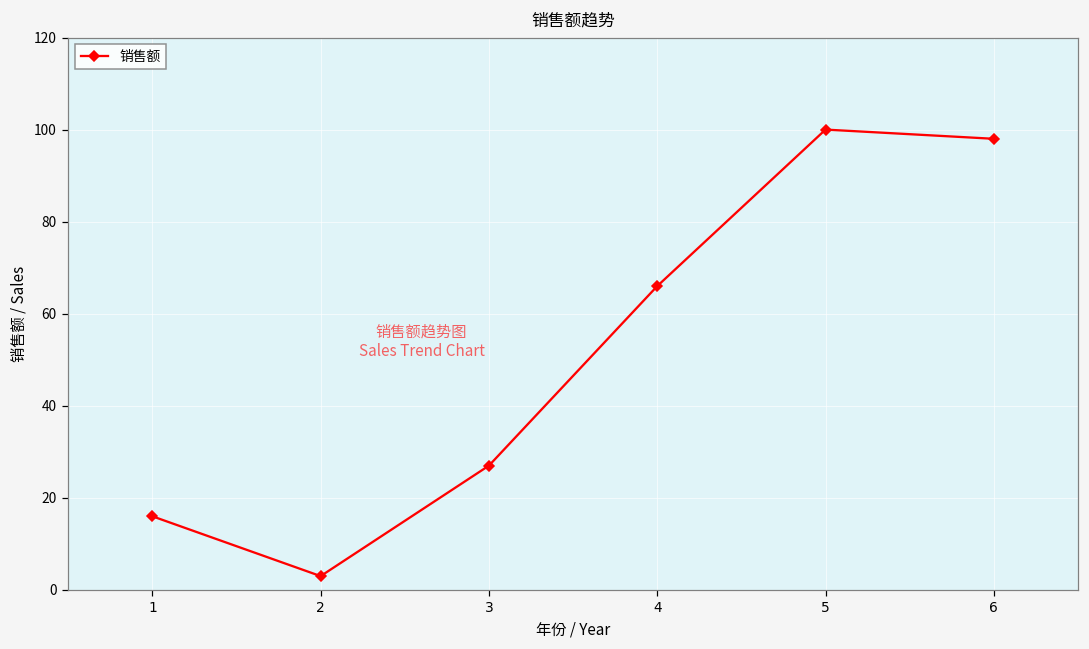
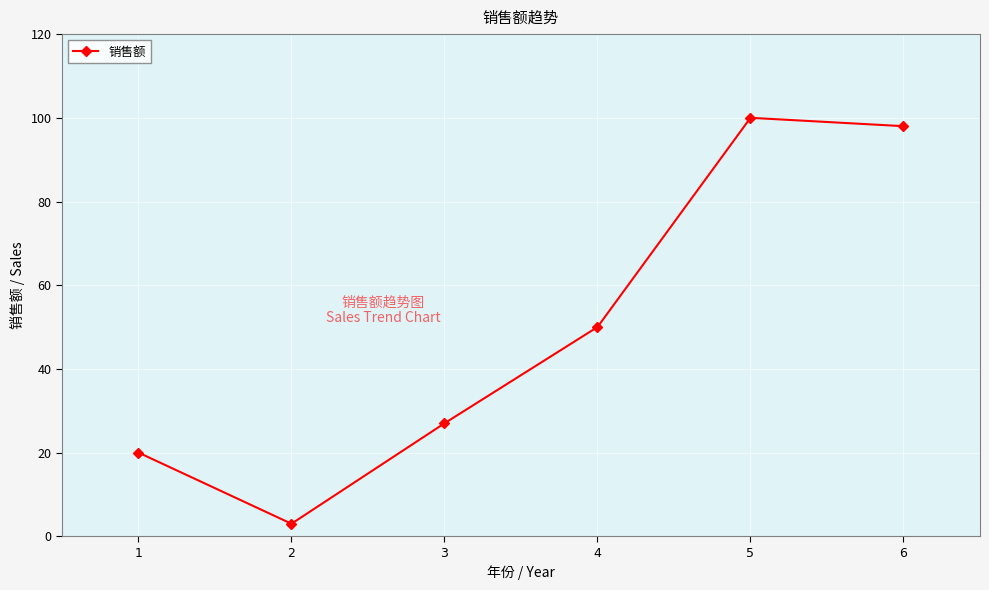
  {
-   "1": 16,
+   "1": 20,
    "2": 3,
    "3": 27,
-   "4": 66,
+   "4": 50,
    "5": 100,
    "6": 98
  }
